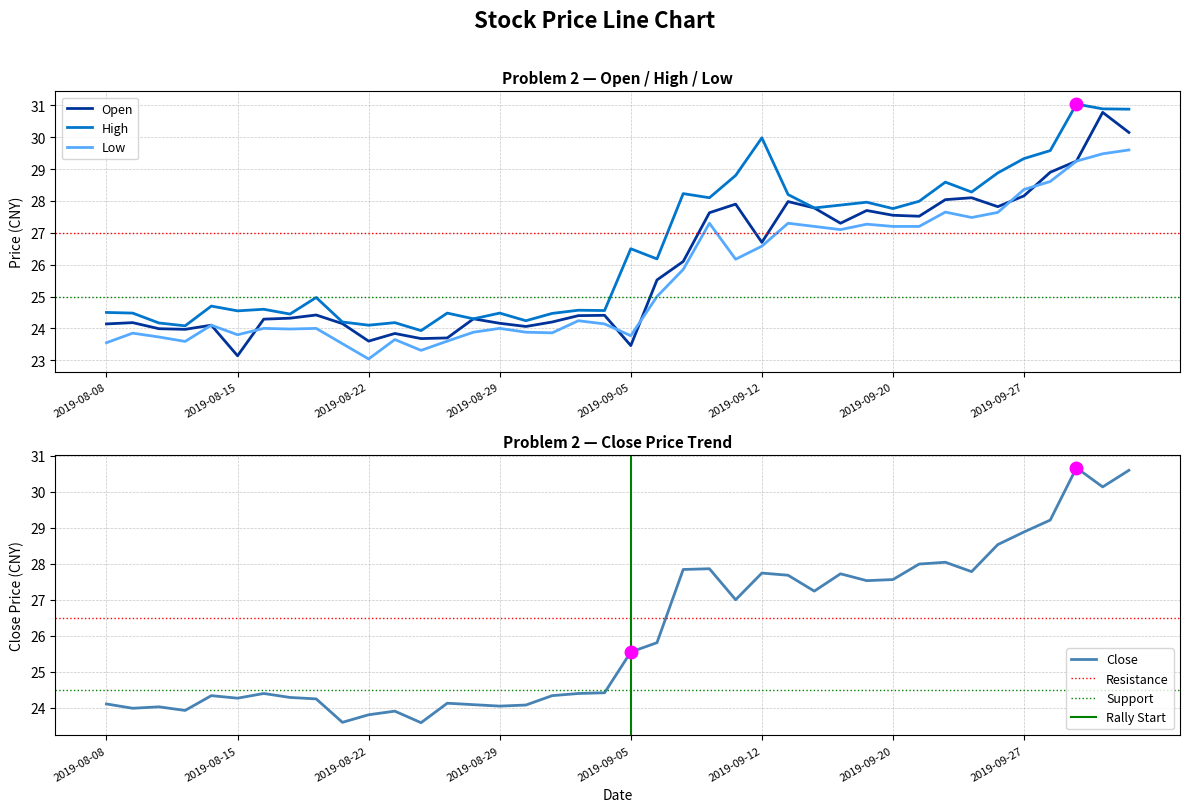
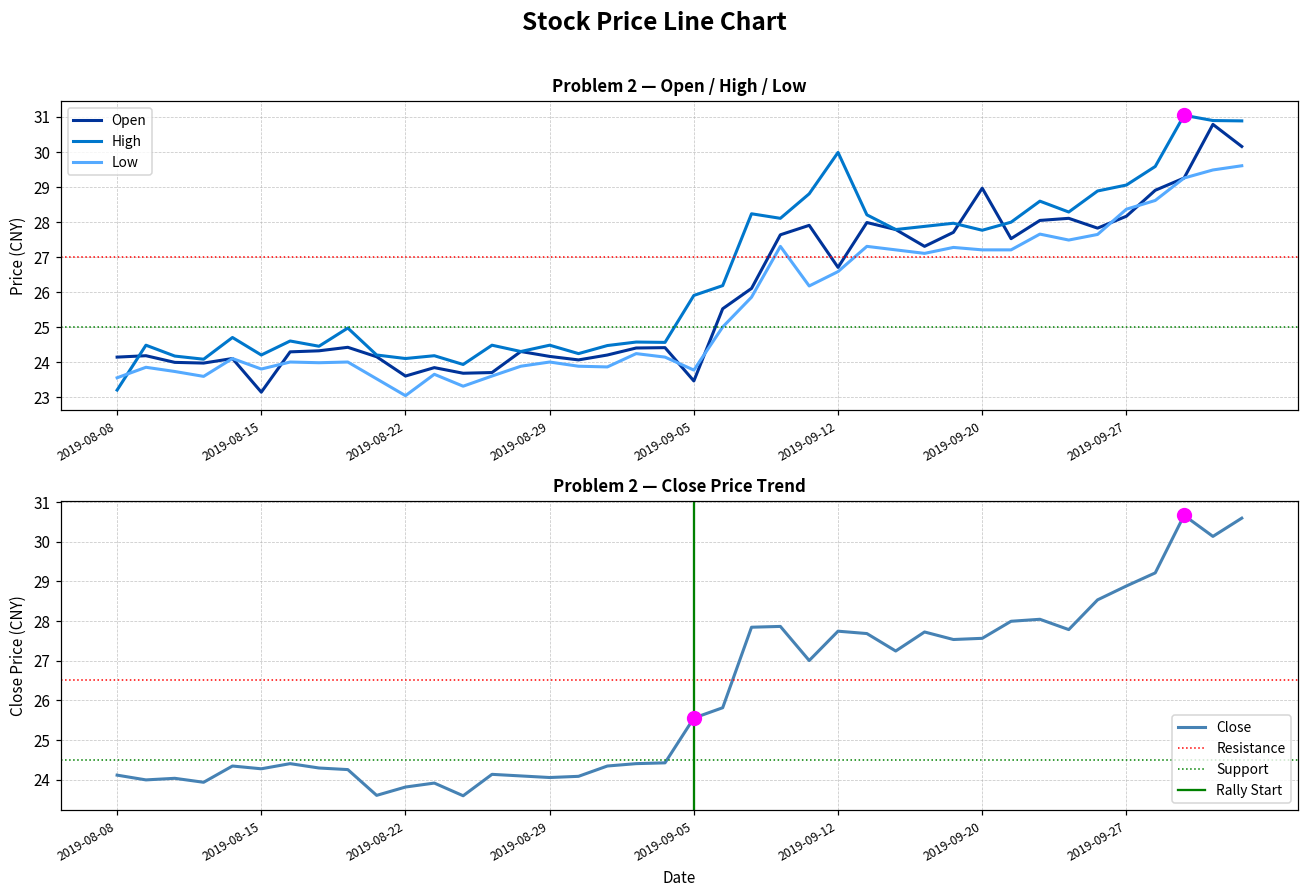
  {
    "Problem 2 — Open / High / Low": {
      "Open": {
        "2019-08-08": 24.1,
        "2019-08-15": 23.1,
        "2019-08-22": 23.6,
        "2019-08-29": 24.2,
        "2019-09-05": 23.5,
        "2019-09-12": 26.7,
-       "2019-09-20": 27.6,
+       "2019-09-20": 29.0,
        "2019-09-27": 28.2
      },
      "High": {
-       "2019-08-08": 24.5,
-       "2019-08-15": 24.6,
+       "2019-08-08": 23.2,
+       "2019-08-15": 24.2,
        "2019-08-22": 24.1,
        "2019-08-29": 24.5,
-       "2019-09-05": 26.5,
+       "2019-09-05": 25.9,
        "2019-09-12": 30.0,
        "2019-09-20": 27.8,
-       "2019-09-27": 29.3
+       "2019-09-27": 29.1
      },
      "Low": {
        "2019-08-08": 23.6,
        "2019-08-15": 23.8,
        "2019-08-22": 23.0,
        "2019-08-29": 24.0,
        "2019-09-05": 23.8,
        "2019-09-12": 26.6,
        "2019-09-20": 27.2,
        "2019-09-27": 28.4
      }
    },
    "Problem 2 — Close Price Trend": {
      "Close": {
        "2019-08-08": 24.1,
        "2019-08-15": 24.3,
        "2019-08-22": 23.8,
        "2019-08-29": 24.1,
        "2019-09-12": 27.7,
        "2019-09-20": 27.6,
        "2019-09-27": 28.9
      }
    }
  }
